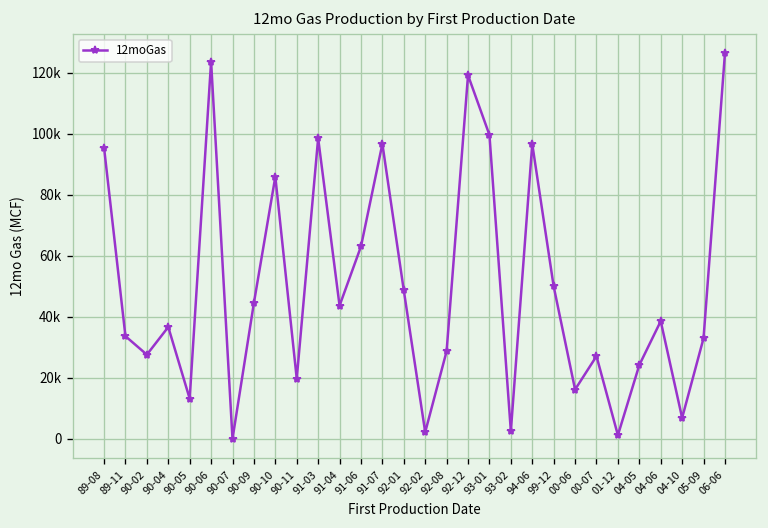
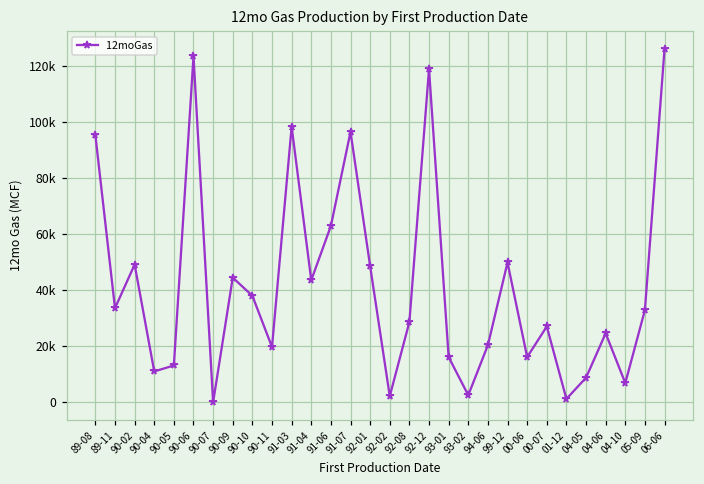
  {
    "89-08": 95000,
    "89-11": 34000,
-   "90-02": 28000,
-   "90-04": 37000,
+   "90-02": 49000,
+   "90-04": 11000,
    "90-05": 13000,
    "90-06": 124000,
    "90-07": 0,
    "90-09": 45000,
-   "90-10": 86000,
+   "90-10": 38000,
    "90-11": 20000,
    "91-03": 98000,
    "91-04": 44000,
    "91-06": 63000,
    "91-07": 97000,
    "92-01": 49000,
    "92-02": 2000,
    "92-08": 29000,
    "92-12": 119000,
-   "93-01": 100000,
+   "93-01": 16000,
    "93-02": 3000,
-   "94-06": 97000,
+   "94-06": 20000,
    "99-12": 50000,
    "00-06": 16000,
    "00-07": 27000,
    "01-12": 1000,
-   "04-05": 24000,
-   "04-06": 39000,
+   "04-05": 9000,
+   "04-06": 25000,
    "04-10": 7000,
    "05-09": 33000,
    "06-06": 126000
  }
